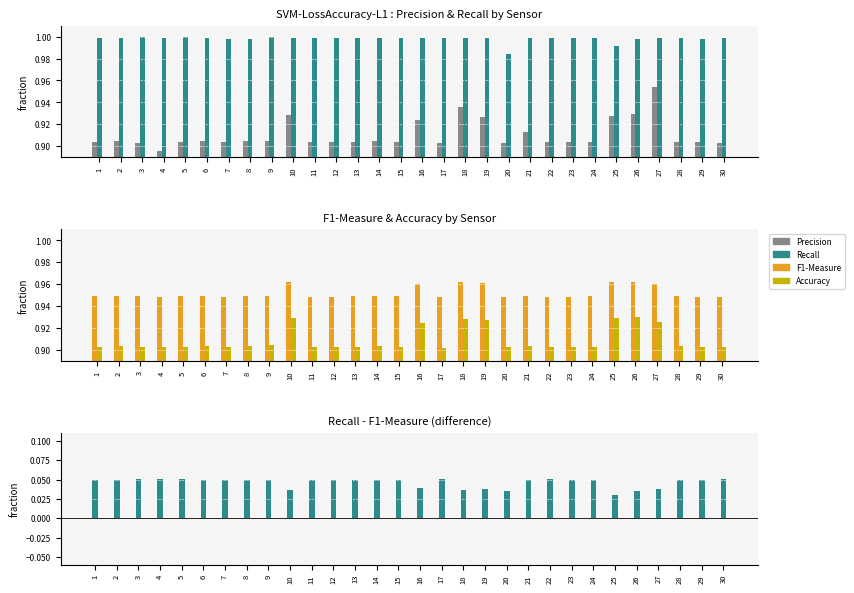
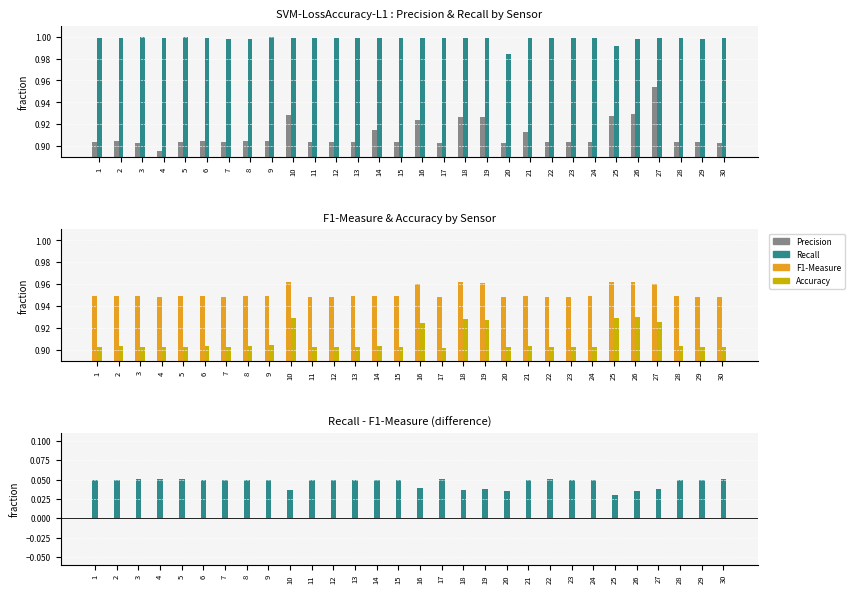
  {
    "SVM-LossAccuracy-L1 : Precision & Recall by Sensor": {
      "Precision": {
        "1": 0.904,
        "2": 0.904,
        "3": 0.903,
        "4": 0.895,
        "5": 0.903,
        "6": 0.905,
        "7": 0.904,
        "8": 0.905,
        "9": 0.904,
        "10": 0.928,
        "11": 0.904,
        "12": 0.903,
        "13": 0.904,
-       "14": 0.904,
+       "14": 0.915,
        "15": 0.904,
        "16": 0.924,
        "17": 0.903,
-       "18": 0.935,
+       "18": 0.927,
        "19": 0.926,
        "20": 0.903,
        "21": 0.913,
        "22": 0.903,
        "23": 0.904,
        "24": 0.904,
        "25": 0.928,
        "26": 0.929,
        "27": 0.954,
        "28": 0.904,
        "29": 0.903,
        "30": 0.903
      },
      "Recall": {
        "1": 0.999,
        "2": 0.999,
        "3": 0.999,
        "4": 0.999,
        "5": 0.999,
        "6": 0.998,
        "7": 0.998,
        "8": 0.998,
        "9": 1.000,
        "10": 0.999,
        "11": 0.998,
        "12": 0.998,
        "13": 0.999,
        "14": 0.999,
        "15": 0.998,
        "16": 0.999,
        "17": 0.999,
        "18": 0.999,
        "19": 0.999,
        "20": 0.984,
        "21": 0.999,
        "22": 0.999,
        "23": 0.998,
        "24": 0.999,
        "25": 0.992,
        "26": 0.998,
        "27": 0.998,
        "28": 0.999,
        "29": 0.998,
        "30": 0.999
      }
    },
    "Recall - F1-Measure (difference)": {
      "1": 0.05,
      "2": 0.05,
      "3": 0.05,
      "4": 0.05,
      "5": 0.05,
      "6": 0.05,
      "7": 0.05,
      "8": 0.05,
      "9": 0.05,
      "10": 0.04,
      "11": 0.05,
      "12": 0.05,
      "13": 0.05,
      "14": 0.05,
      "15": 0.05,
      "16": 0.04,
      "17": 0.05,
      "18": 0.04,
      "19": 0.04,
      "20": 0.04,
      "21": 0.05,
      "22": 0.05,
      "23": 0.05,
      "24": 0.05,
      "25": 0.03,
      "26": 0.04,
      "27": 0.04,
      "28": 0.05,
      "29": 0.05,
      "30": 0.05
    }
  }
